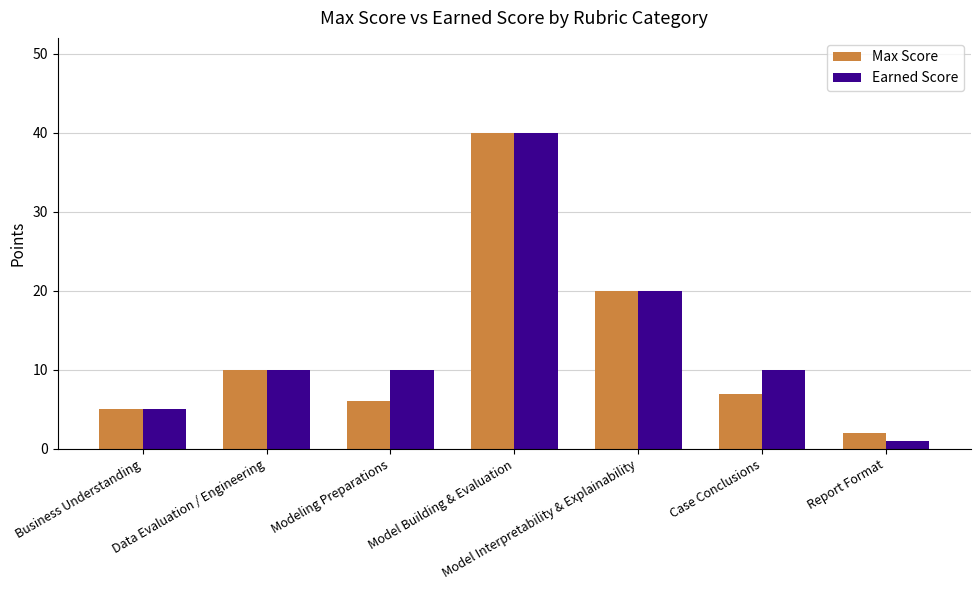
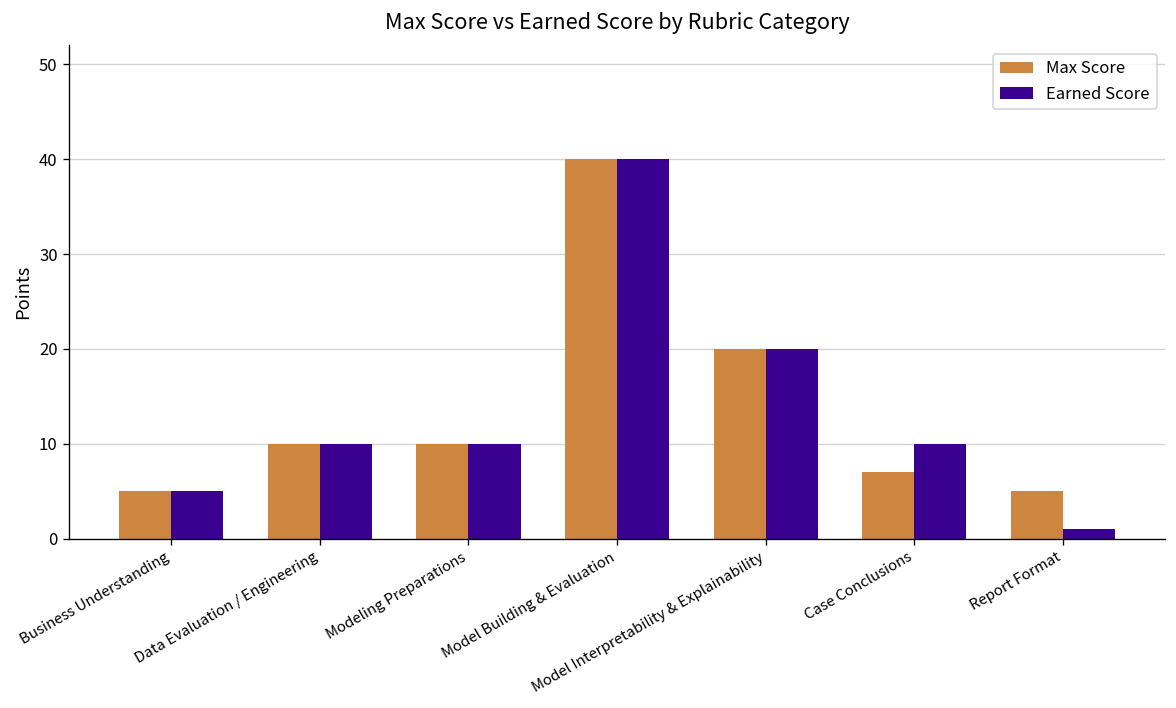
  {
    "Max Score": {
      "Business Understanding": 5,
      "Data Evaluation / Engineering": 10,
-     "Modeling Preparations": 6,
+     "Modeling Preparations": 10,
      "Model Building & Evaluation": 40,
      "Model Interpretability & Explainability": 20,
      "Case Conclusions": 7,
-     "Report Format": 2
+     "Report Format": 5
    },
    "Earned Score": {
      "Business Understanding": 5,
      "Data Evaluation / Engineering": 10,
      "Modeling Preparations": 10,
      "Model Building & Evaluation": 40,
      "Model Interpretability & Explainability": 20,
      "Case Conclusions": 10,
      "Report Format": 1
    }
  }
